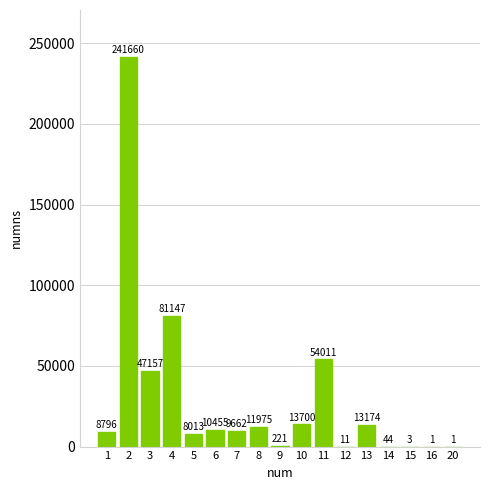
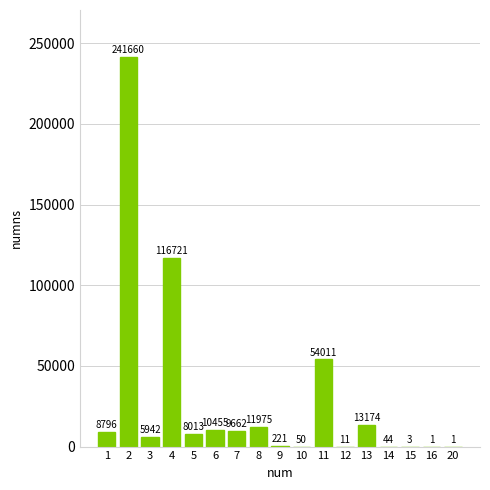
  {
    "1": 8796,
    "2": 241660,
-   "3": 47157,
-   "4": 81147,
+   "3": 5942,
+   "4": 116721,
    "5": 8013,
    "6": 10455,
    "7": 9662,
    "8": 11975,
    "9": 221,
-   "10": 13700,
+   "10": 50,
    "11": 54011,
    "12": 11,
    "13": 13174,
    "14": 44,
    "15": 3,
    "16": 1,
    "20": 1
  }
